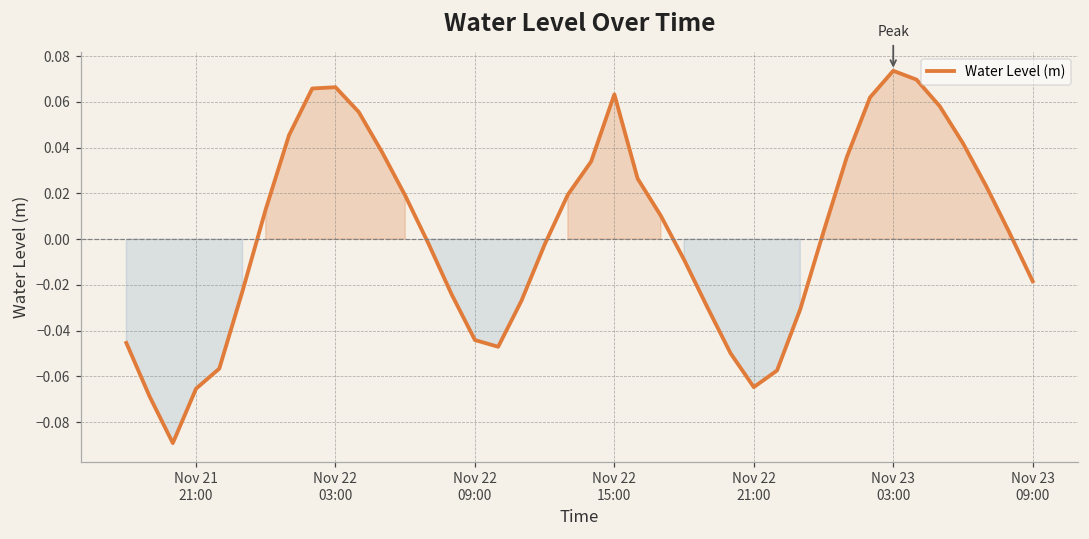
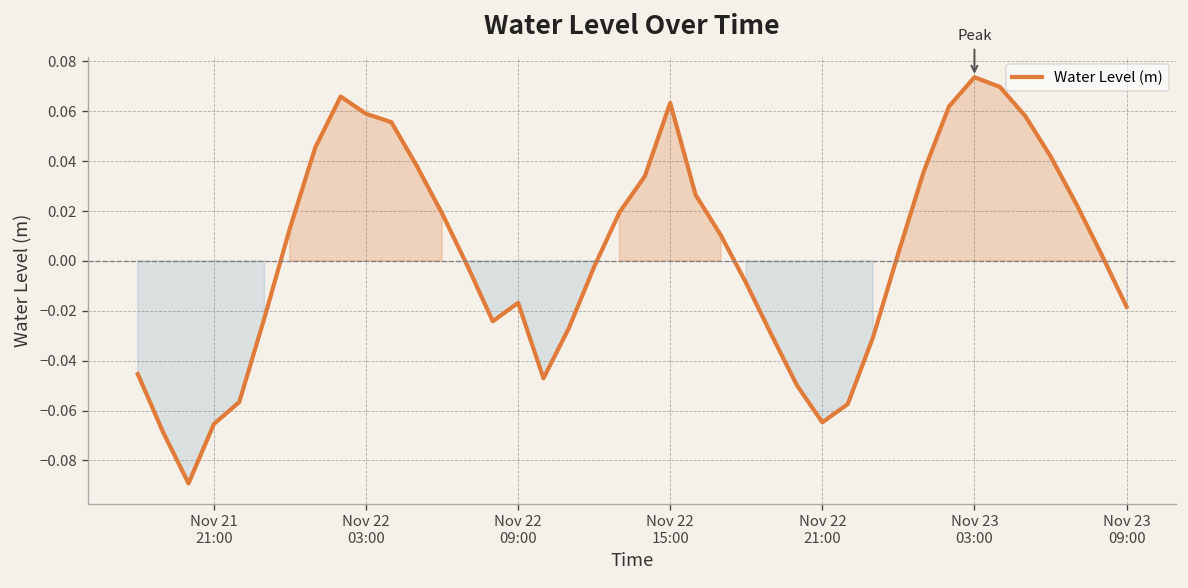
  {
    "Nov 21 21:00": -0.065,
-   "Nov 22 03:00": 0.066,
-   "Nov 22 09:00": -0.044,
+   "Nov 22 03:00": 0.059,
+   "Nov 22 09:00": -0.017,
    "Nov 22 15:00": 0.063,
    "Nov 22 21:00": -0.065,
    "Nov 23 03:00": 0.074,
    "Nov 23 09:00": -0.018
  }
